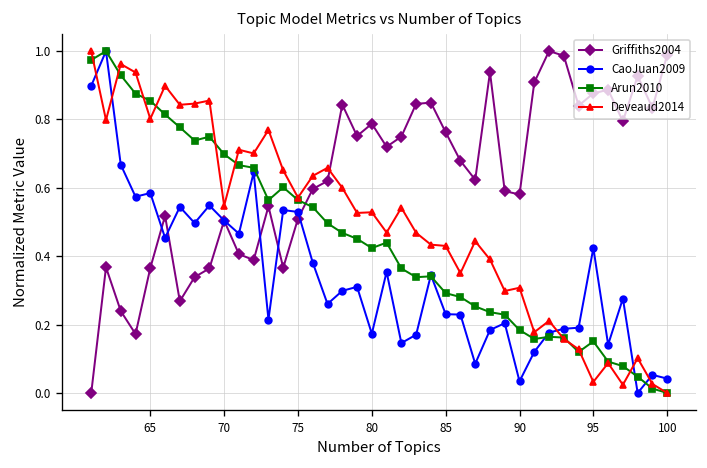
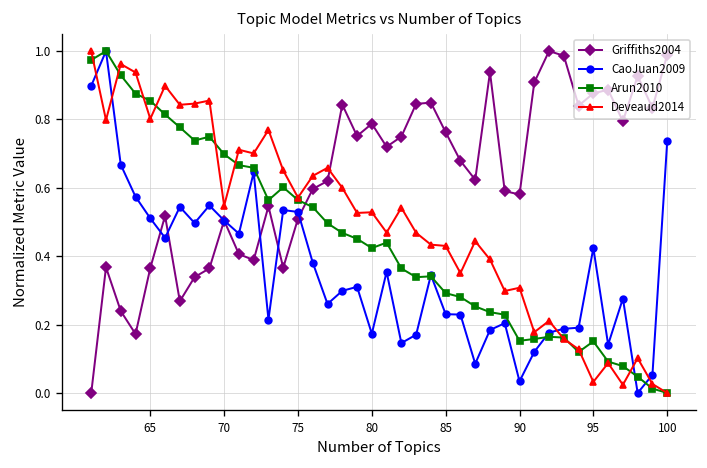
  {
    "Griffiths2004": {
      "65": 0.37,
      "75": 0.51,
      "80": 0.79,
      "85": 0.76,
      "90": 0.58
    },
    "CaoJuan2009": {
-     "65": 0.58,
+     "65": 0.51,
      "75": 0.53,
      "80": 0.17,
      "85": 0.23,
      "90": 0.03,
      "95": 0.42,
-     "100": 0.04
+     "100": 0.74
    },
    "Arun2010": {
      "65": 0.85,
      "70": 0.70,
      "80": 0.42,
      "85": 0.29,
-     "90": 0.18,
+     "90": 0.15,
      "95": 0.15
    },
    "Deveaud2014": {
      "65": 0.80,
      "70": 0.55,
      "80": 0.53,
      "85": 0.43,
      "90": 0.31,
      "95": 0.03
    }
  }
